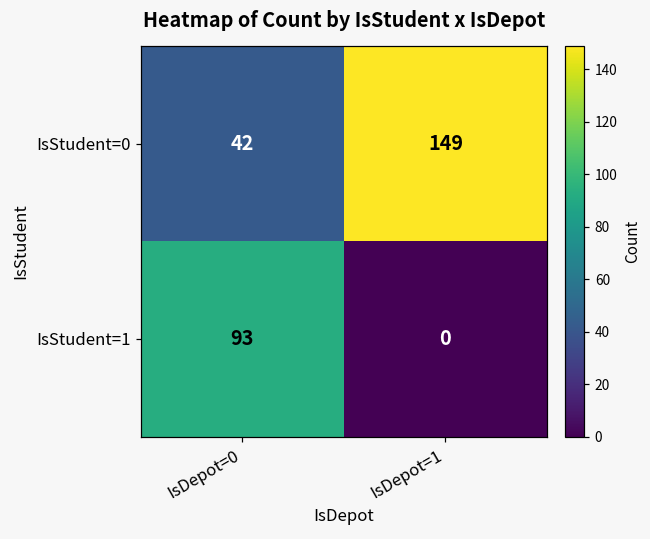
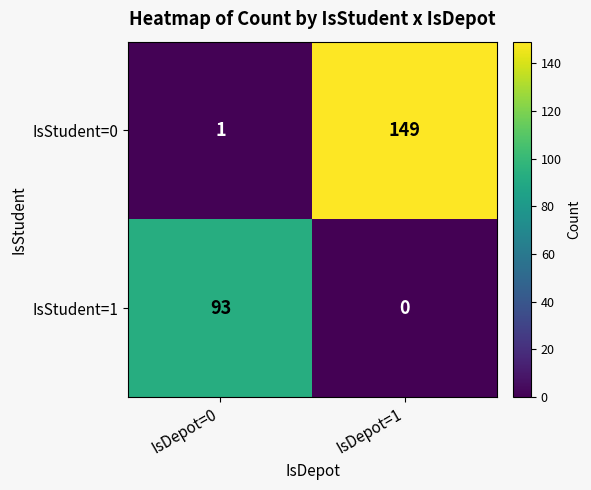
  {
    "IsStudent=0": {
-     "IsDepot=0": 42,
+     "IsDepot=0": 1,
      "IsDepot=1": 149
    },
    "IsStudent=1": {
      "IsDepot=0": 93,
      "IsDepot=1": 0
    }
  }
